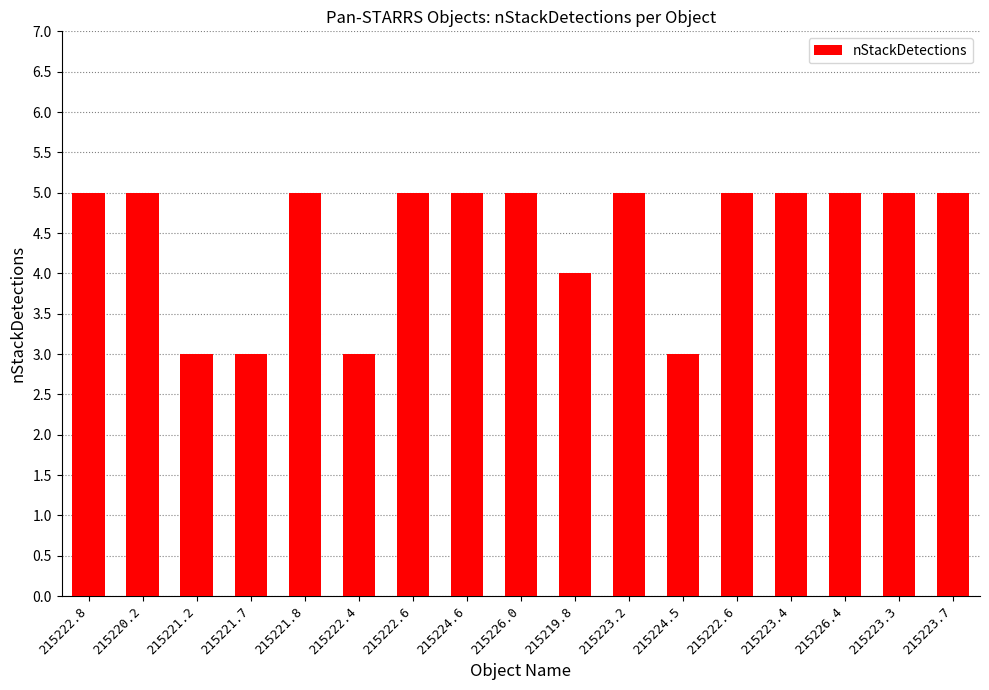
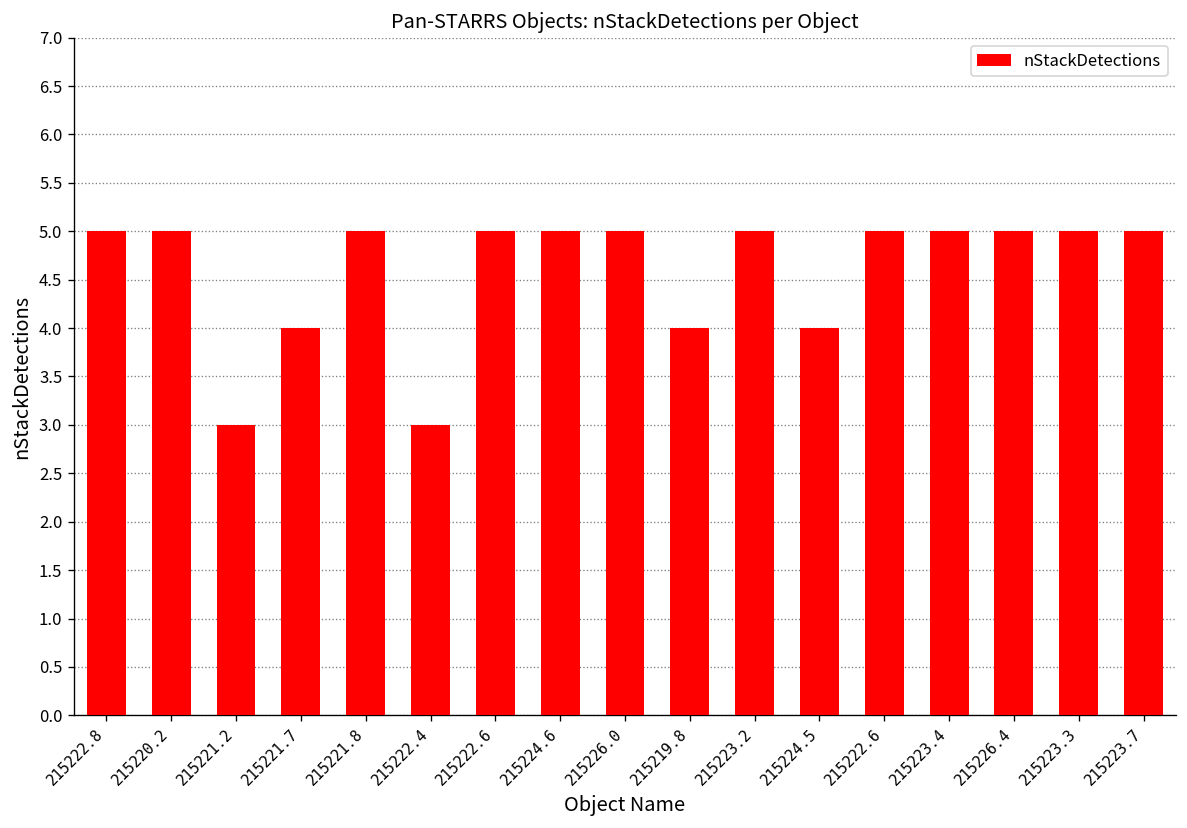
  {
    "215222.8": 5,
    "215220.2": 5,
    "215221.2": 3,
-   "215221.7": 3,
+   "215221.7": 4,
    "215221.8": 5,
    "215222.4": 3,
    "215224.6": 5,
    "215226.0": 5,
    "215219.8": 4,
    "215223.2": 5,
-   "215224.5": 3,
+   "215224.5": 4,
    "215223.4": 5,
    "215226.4": 5,
    "215223.3": 5,
    "215223.7": 5
  }
